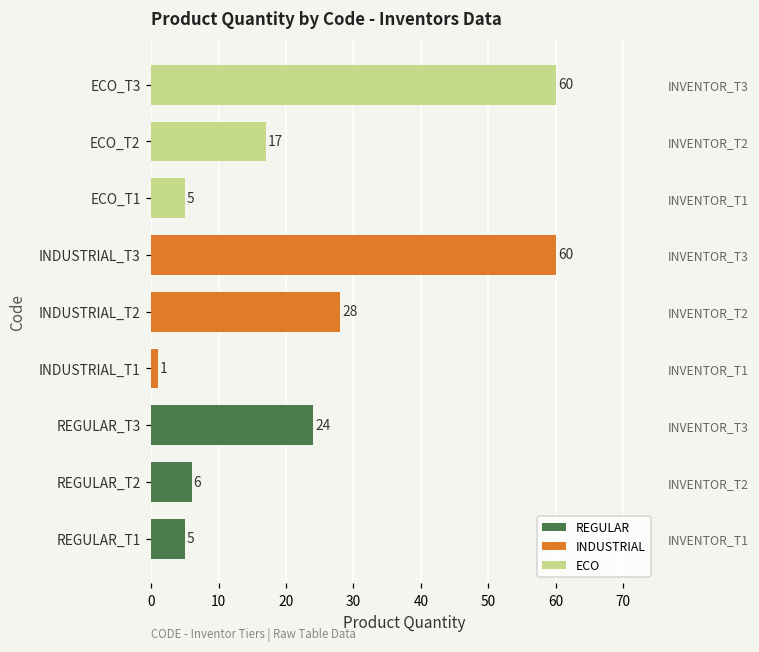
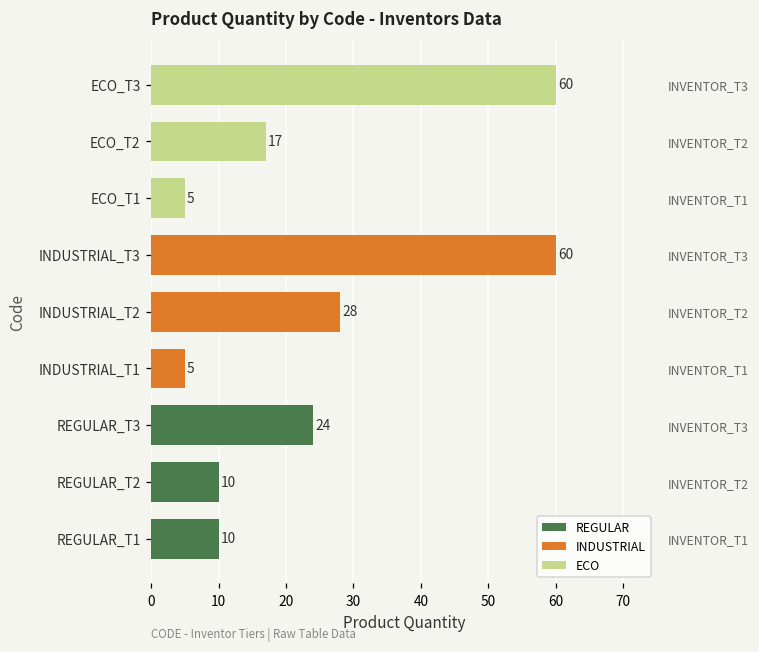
  {
    "ECO_T3": 60,
    "ECO_T2": 17,
    "ECO_T1": 5,
    "INDUSTRIAL_T3": 60,
    "INDUSTRIAL_T2": 28,
-   "INDUSTRIAL_T1": 1,
+   "INDUSTRIAL_T1": 5,
    "REGULAR_T3": 24,
-   "REGULAR_T2": 6,
-   "REGULAR_T1": 5
+   "REGULAR_T2": 10,
+   "REGULAR_T1": 10
  }
